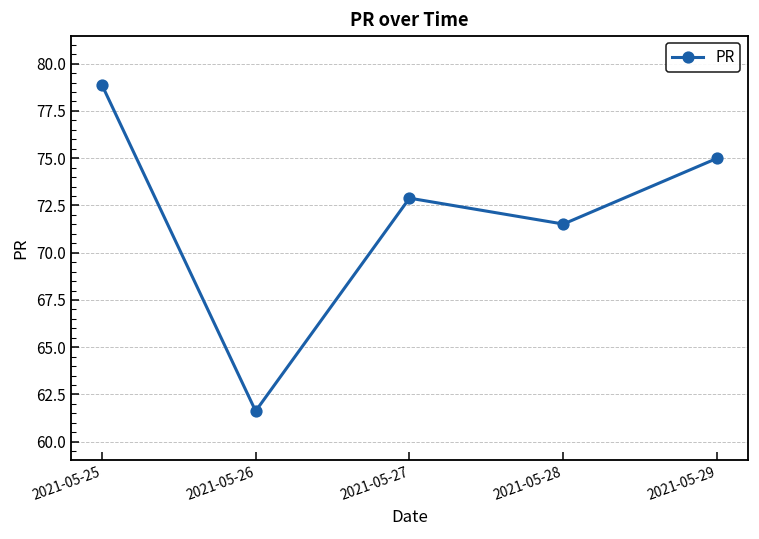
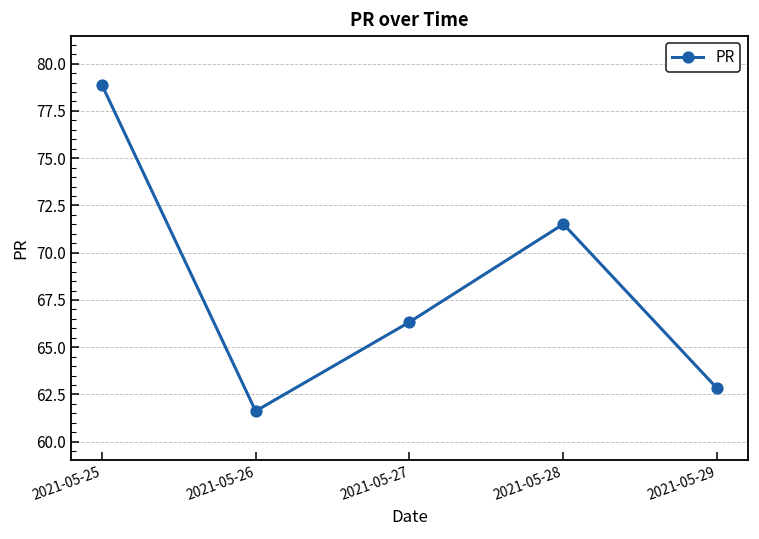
  {
    "2021-05-25": 78.9,
    "2021-05-26": 61.6,
-   "2021-05-27": 72.9,
+   "2021-05-27": 66.3,
    "2021-05-28": 71.5,
-   "2021-05-29": 75.0
+   "2021-05-29": 62.8
  }
